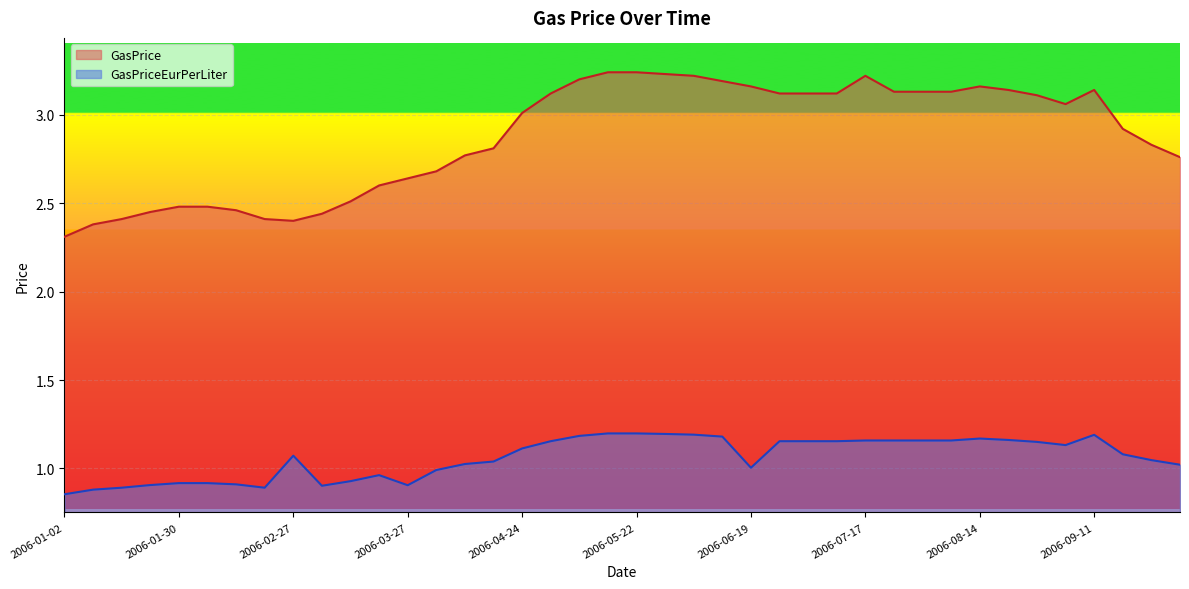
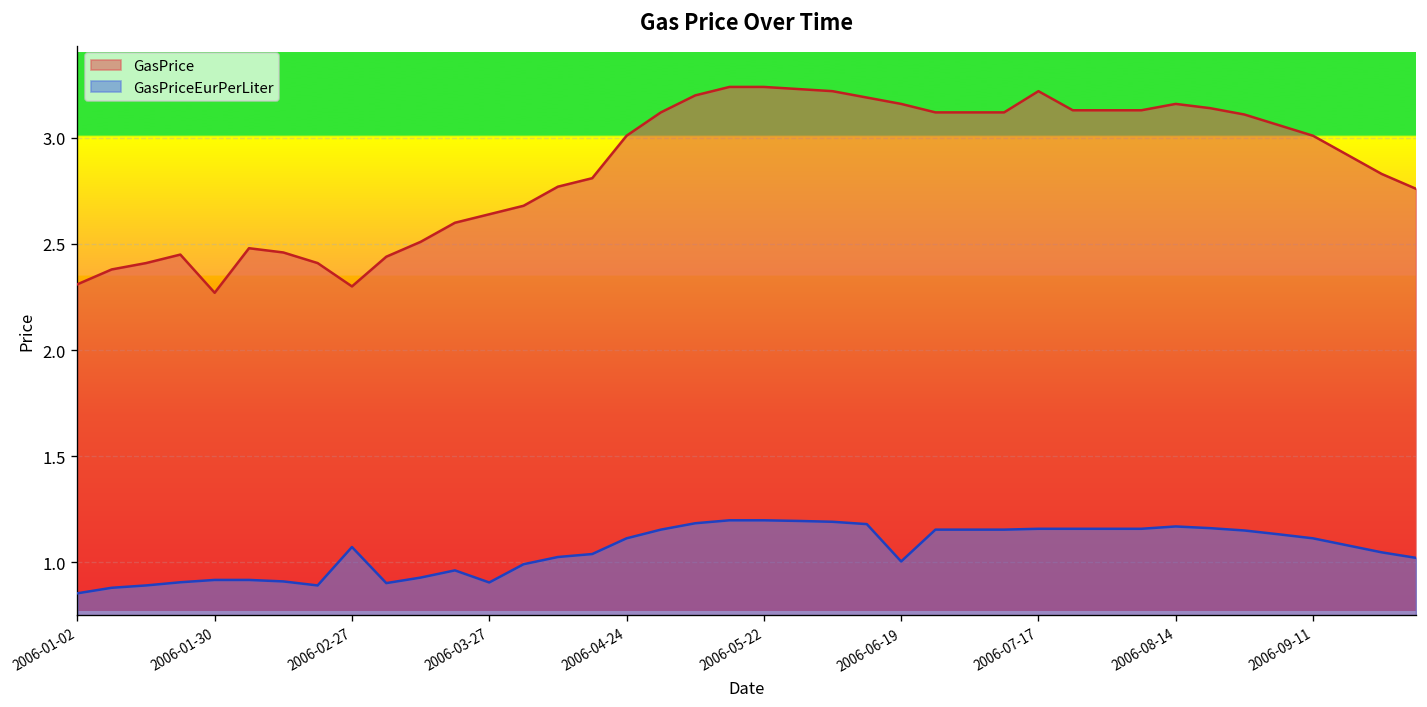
  {
    "GasPrice": {
      "2006-01-02": 2.31,
-     "2006-01-30": 2.48,
-     "2006-02-27": 2.4,
+     "2006-01-30": 2.27,
+     "2006-02-27": 2.3,
      "2006-03-27": 2.64,
      "2006-04-24": 3.01,
      "2006-05-22": 3.24,
      "2006-06-19": 3.16,
      "2006-07-17": 3.22,
      "2006-08-14": 3.16,
-     "2006-09-11": 3.14
+     "2006-09-11": 3.01
    },
    "GasPriceEurPerLiter": {
      "2006-01-02": 0.85,
      "2006-01-30": 0.92,
      "2006-02-27": 1.07,
      "2006-03-27": 0.91,
      "2006-04-24": 1.11,
      "2006-05-22": 1.20,
      "2006-06-19": 1.00,
      "2006-07-17": 1.16,
      "2006-08-14": 1.17,
-     "2006-09-11": 1.19
+     "2006-09-11": 1.11
    }
  }
